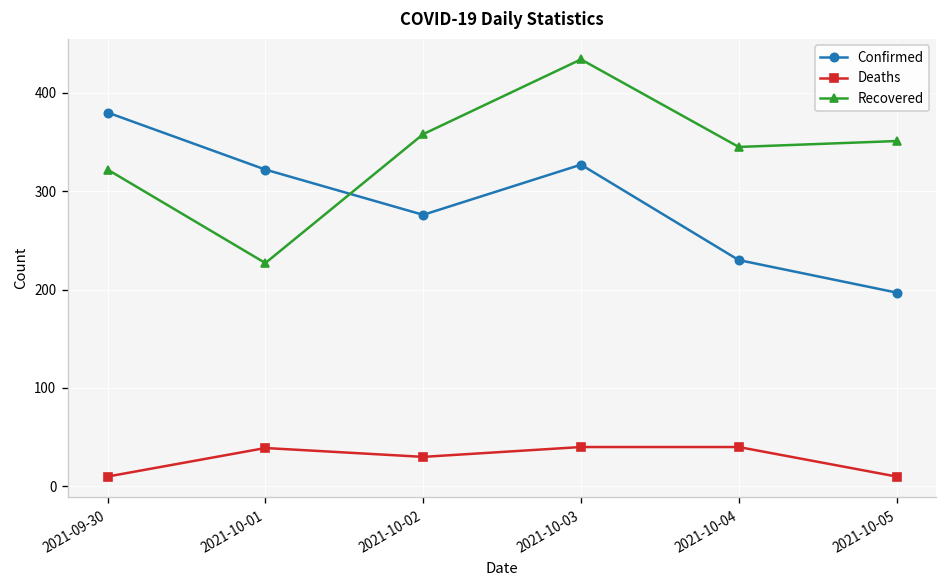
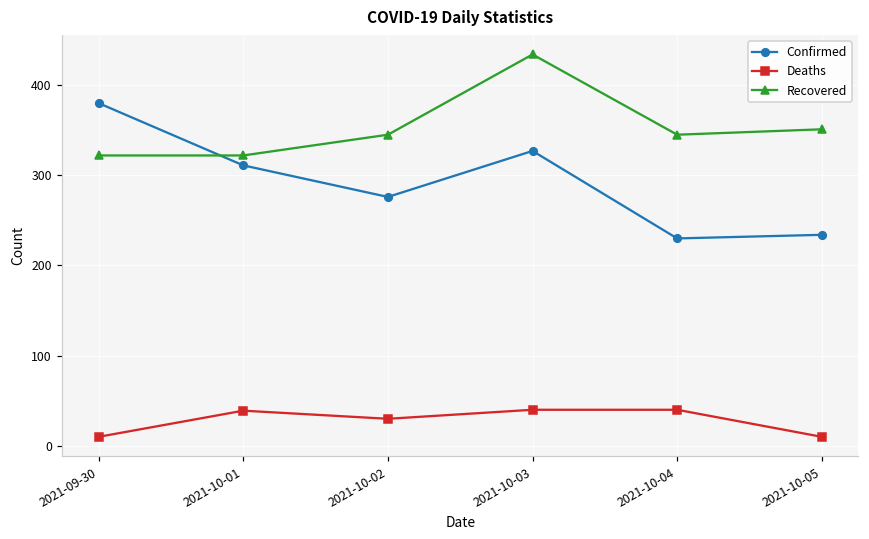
  {
    "Confirmed": {
      "2021-09-30": 380,
-     "2021-10-01": 320,
+     "2021-10-01": 310,
      "2021-10-02": 280,
      "2021-10-03": 330,
      "2021-10-04": 230,
-     "2021-10-05": 200
+     "2021-10-05": 230
    },
    "Deaths": {
      "2021-09-30": 10,
      "2021-10-01": 40,
      "2021-10-02": 30,
      "2021-10-03": 40,
      "2021-10-04": 40,
      "2021-10-05": 10
    },
    "Recovered": {
      "2021-09-30": 320,
-     "2021-10-01": 230,
-     "2021-10-02": 360,
+     "2021-10-01": 320,
+     "2021-10-02": 350,
      "2021-10-03": 430,
      "2021-10-04": 350,
      "2021-10-05": 350
    }
  }
